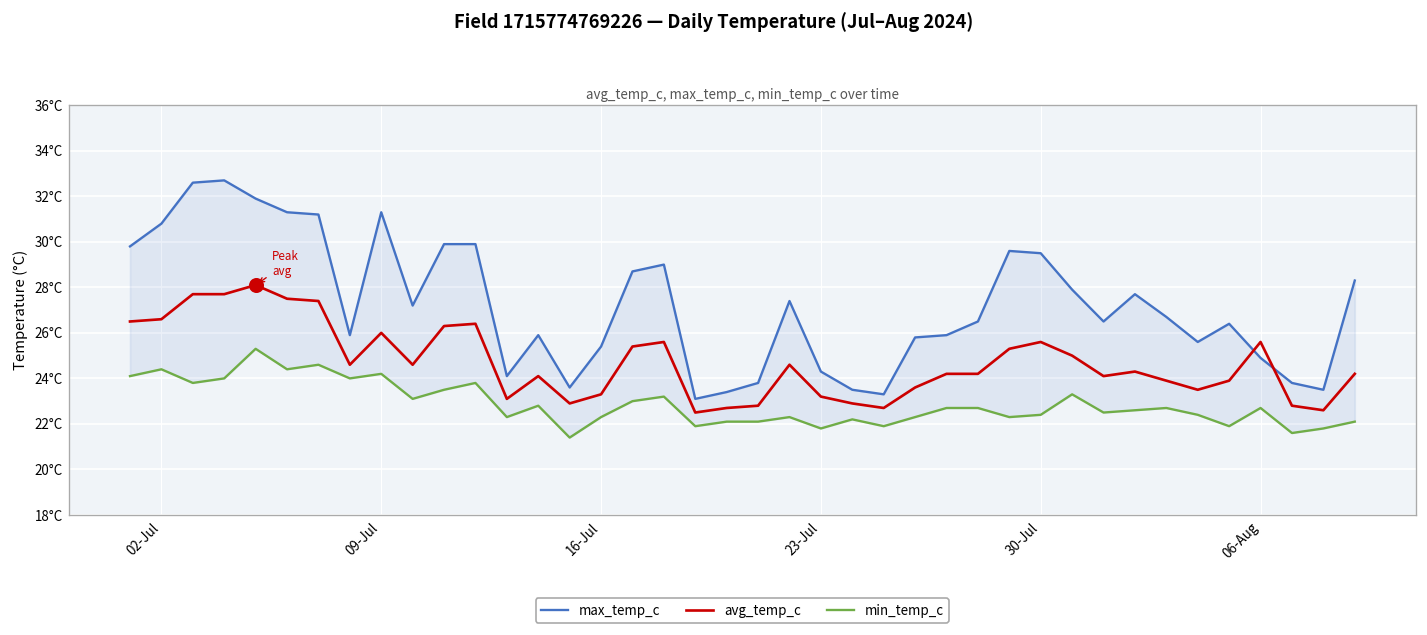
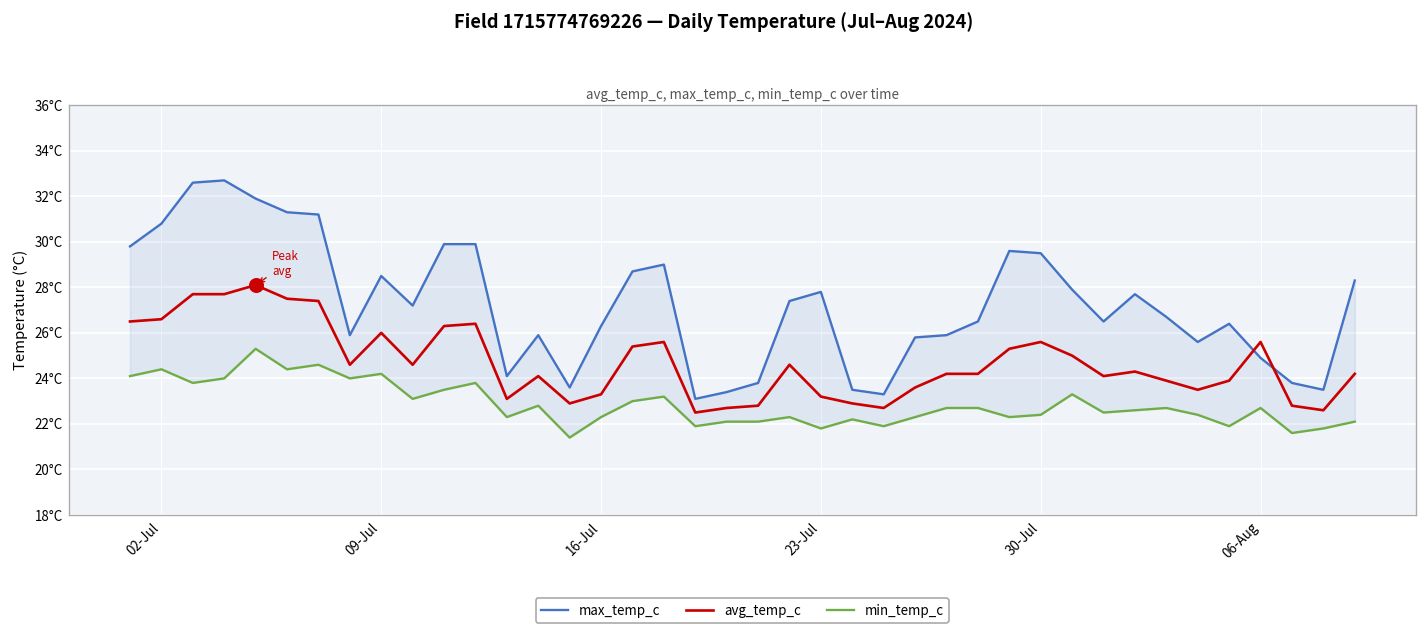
  {
    "max_temp_c": {
      "02-Jul": "30.8°C",
-     "09-Jul": "31.3°C",
-     "16-Jul": "25.4°C",
-     "23-Jul": "24.3°C",
+     "09-Jul": "28.5°C",
+     "16-Jul": "26.3°C",
+     "23-Jul": "27.8°C",
      "30-Jul": "29.5°C",
      "06-Aug": "24.9°C"
    },
    "min_temp_c": {
      "02-Jul": "24.4°C",
      "09-Jul": "24.2°C",
      "16-Jul": "22.3°C",
      "23-Jul": "21.8°C",
      "30-Jul": "22.4°C",
      "06-Aug": "22.7°C"
    }
  }
